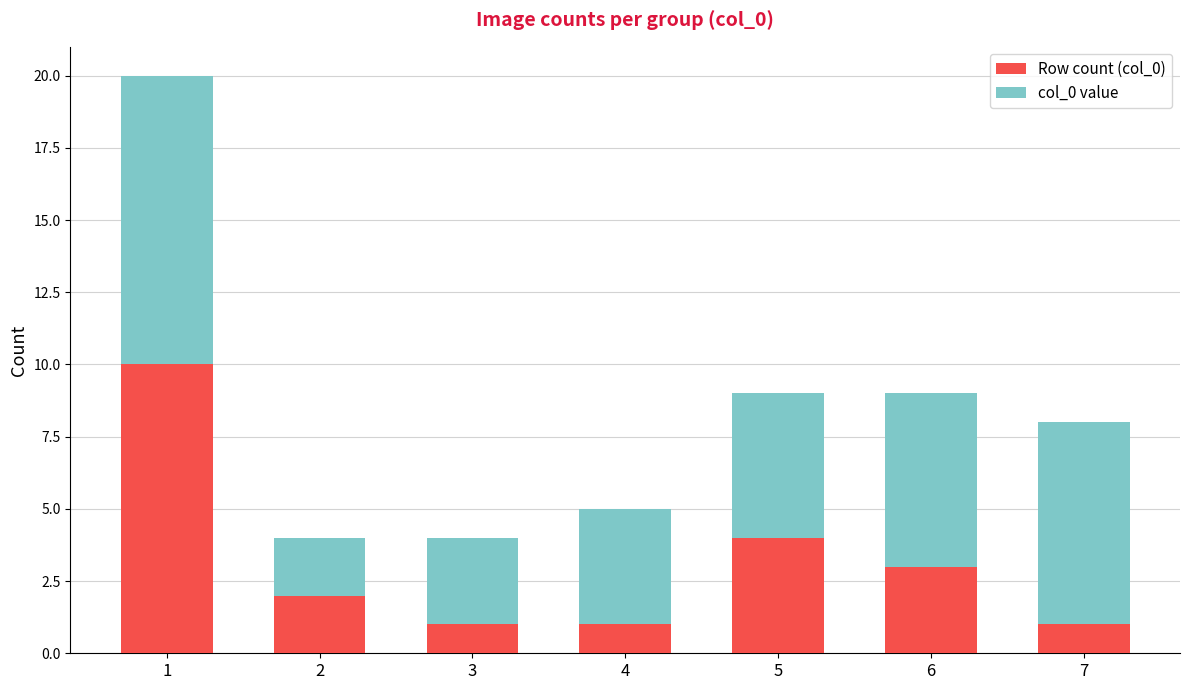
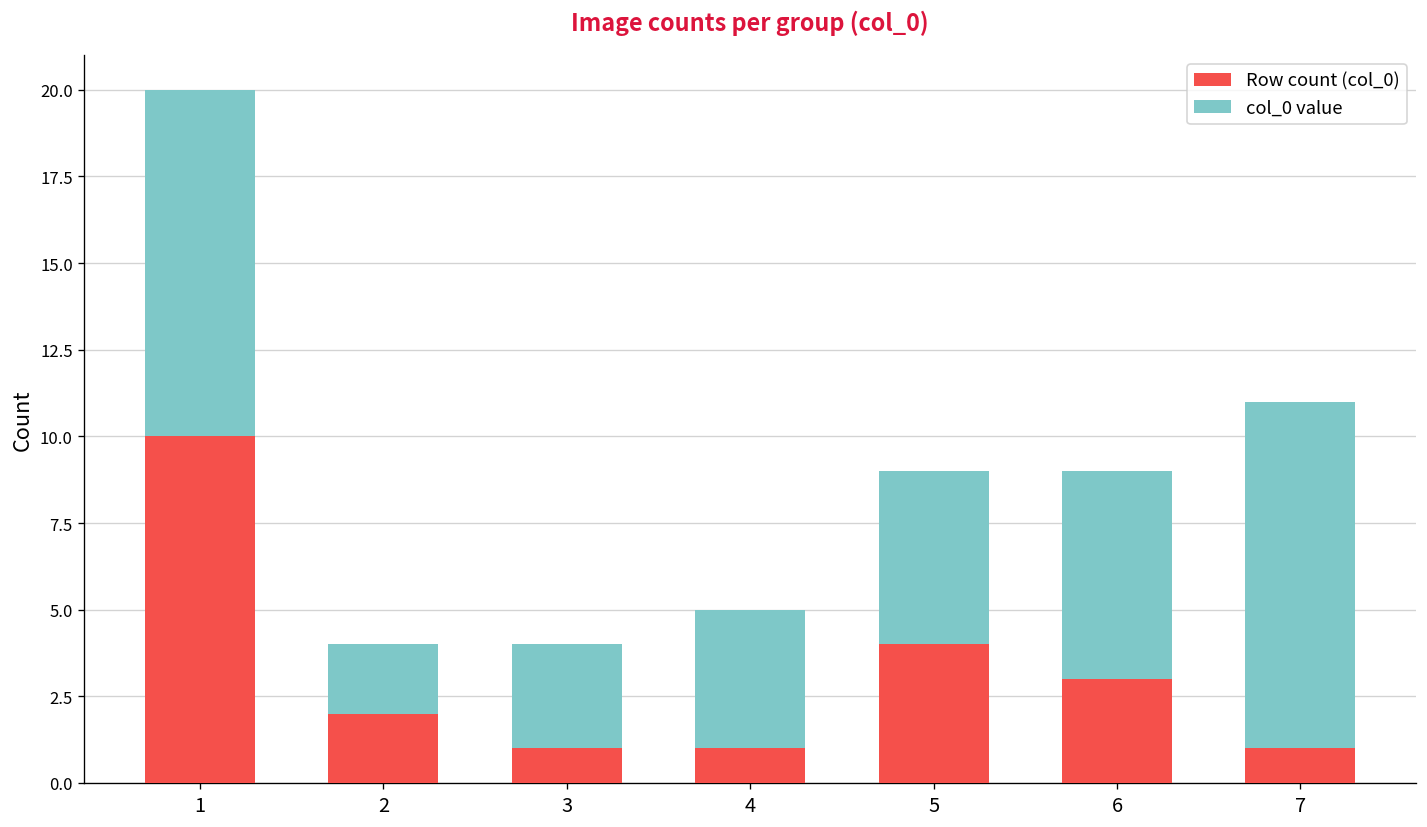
  {
    "Row count (col_0)": {
      "1": 10,
      "2": 2,
      "3": 1,
      "4": 1,
      "5": 4,
      "6": 3,
      "7": 1
    },
    "col_0 value": {
      "1": 10,
      "2": 2,
      "3": 3,
      "4": 4,
      "5": 5,
      "6": 6,
-     "7": 7
+     "7": 10
    }
  }
